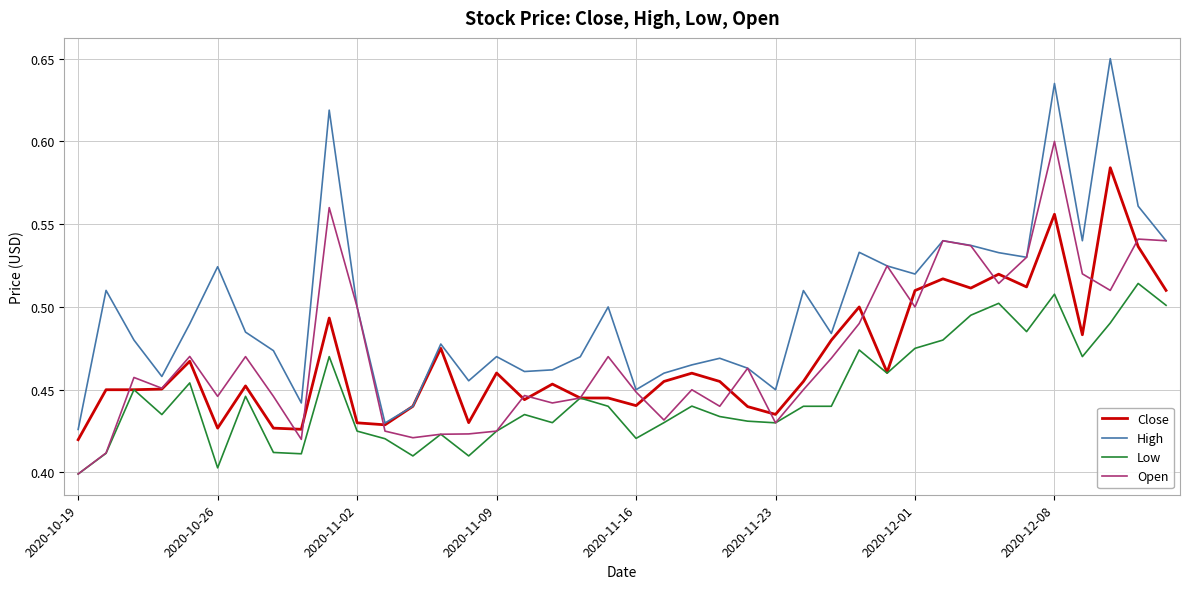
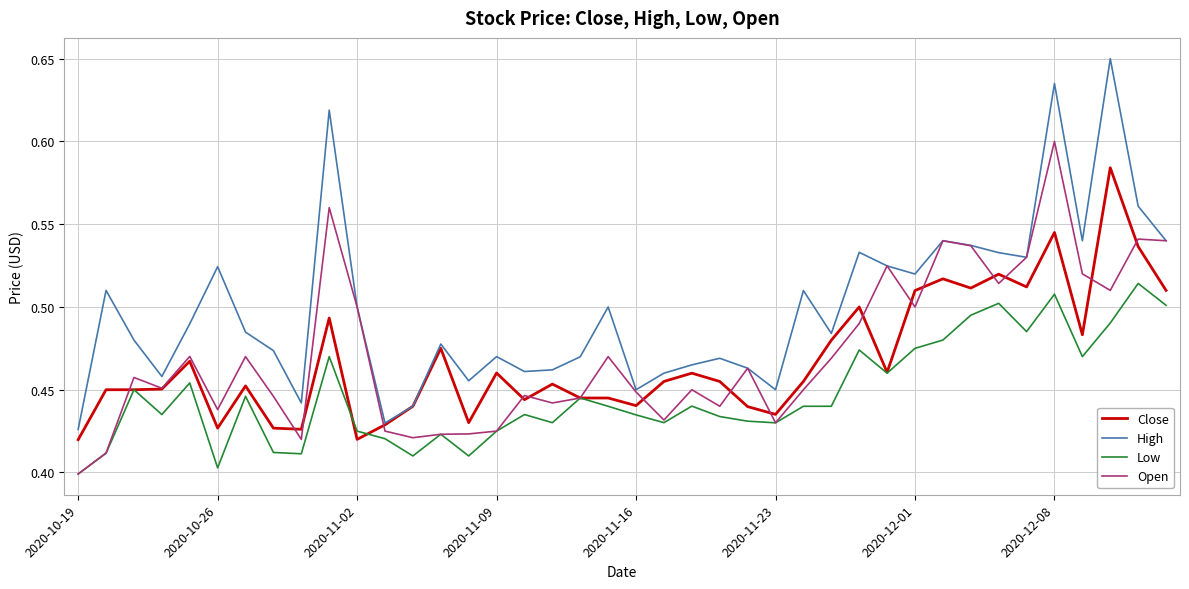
  {
    "Close": {
      "2020-10-19": 0.420,
      "2020-10-26": 0.427,
-     "2020-11-02": 0.43,
+     "2020-11-02": 0.42,
      "2020-11-09": 0.460,
      "2020-11-16": 0.440,
      "2020-11-23": 0.435,
      "2020-12-01": 0.510,
-     "2020-12-08": 0.556
+     "2020-12-08": 0.545
    },
    "High": {
      "2020-10-19": 0.426,
      "2020-10-26": 0.524,
      "2020-11-09": 0.470,
      "2020-11-23": 0.450,
      "2020-12-01": 0.520,
      "2020-12-08": 0.635
    },
    "Low": {
      "2020-10-26": 0.403,
      "2020-11-02": 0.425,
-     "2020-11-16": 0.421,
+     "2020-11-16": 0.435,
      "2020-12-01": 0.475,
      "2020-12-08": 0.508
    },
    "Open": {
-     "2020-10-26": 0.446,
+     "2020-10-26": 0.438,
      "2020-12-01": 0.500,
      "2020-12-08": 0.600
    }
  }
